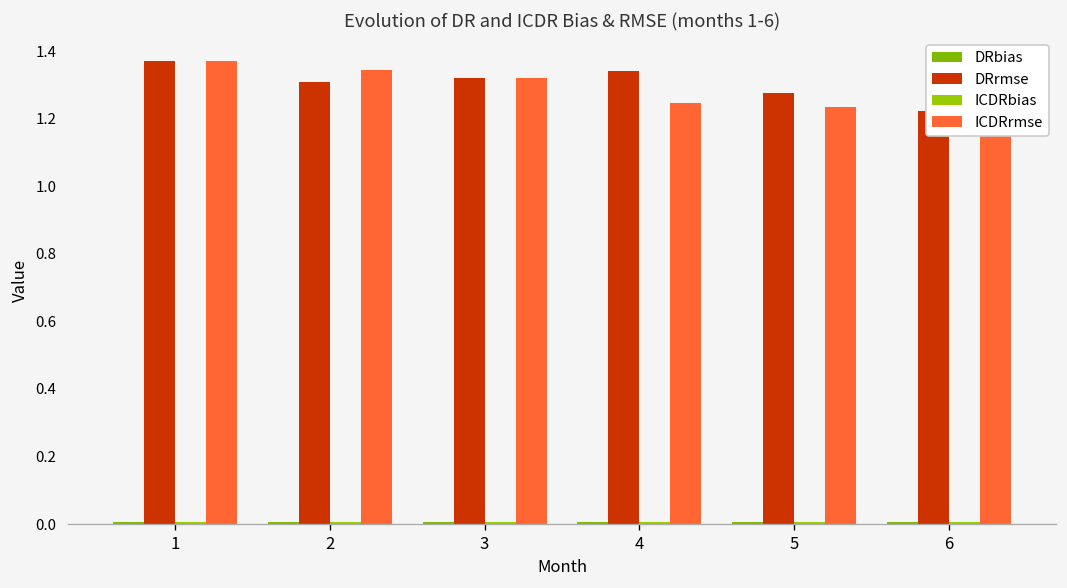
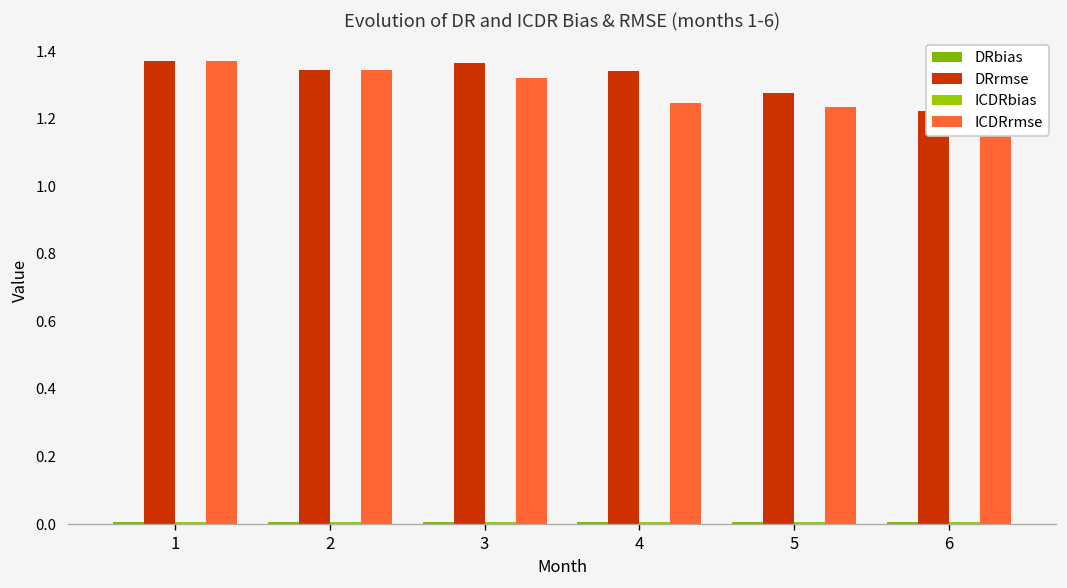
  {
    "DRrmse": {
      "1": 1.37,
-     "2": 1.31,
-     "3": 1.32,
+     "2": 1.35,
+     "3": 1.36,
      "4": 1.34,
      "5": 1.28
    },
    "ICDRrmse": {
      "1": 1.37,
      "2": 1.35,
      "3": 1.32,
      "4": 1.25,
      "5": 1.23
    }
  }
